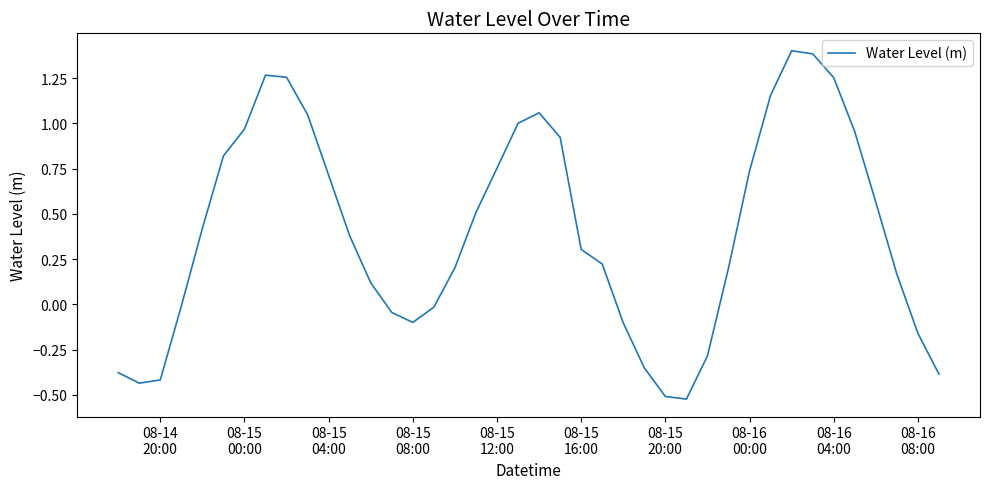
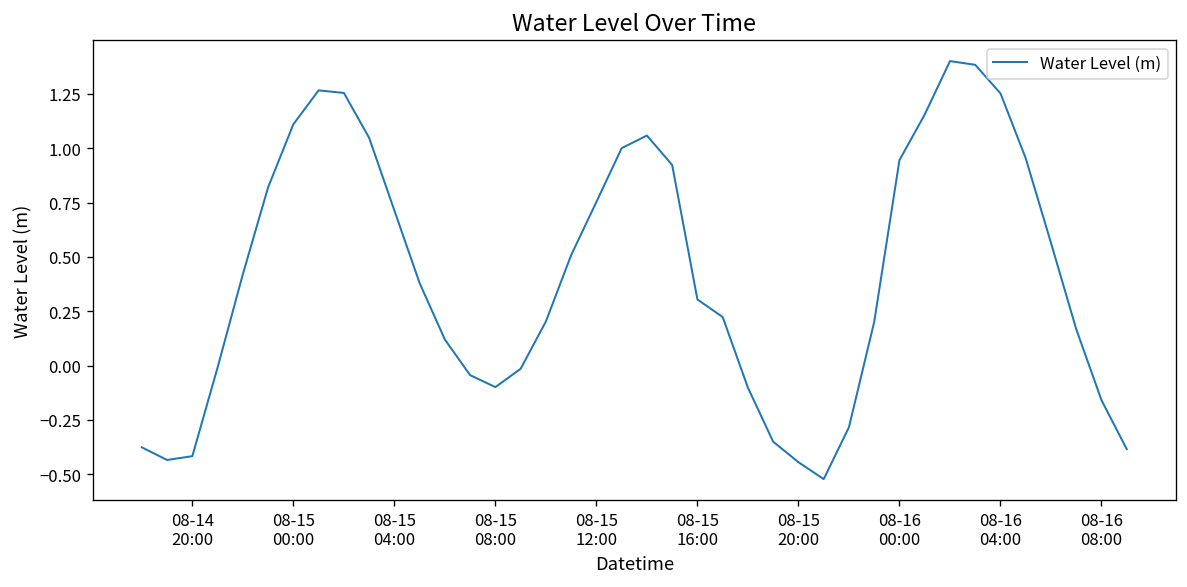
  {
    "08-14 20:00": -0.42,
-   "08-15 00:00": 0.97,
+   "08-15 00:00": 1.11,
    "08-15 04:00": 0.71,
    "08-15 08:00": -0.10,
    "08-15 12:00": 0.75,
    "08-15 16:00": 0.30,
-   "08-15 20:00": -0.51,
-   "08-16 00:00": 0.74,
+   "08-15 20:00": -0.44,
+   "08-16 00:00": 0.95,
    "08-16 04:00": 1.25,
    "08-16 08:00": -0.16
  }
